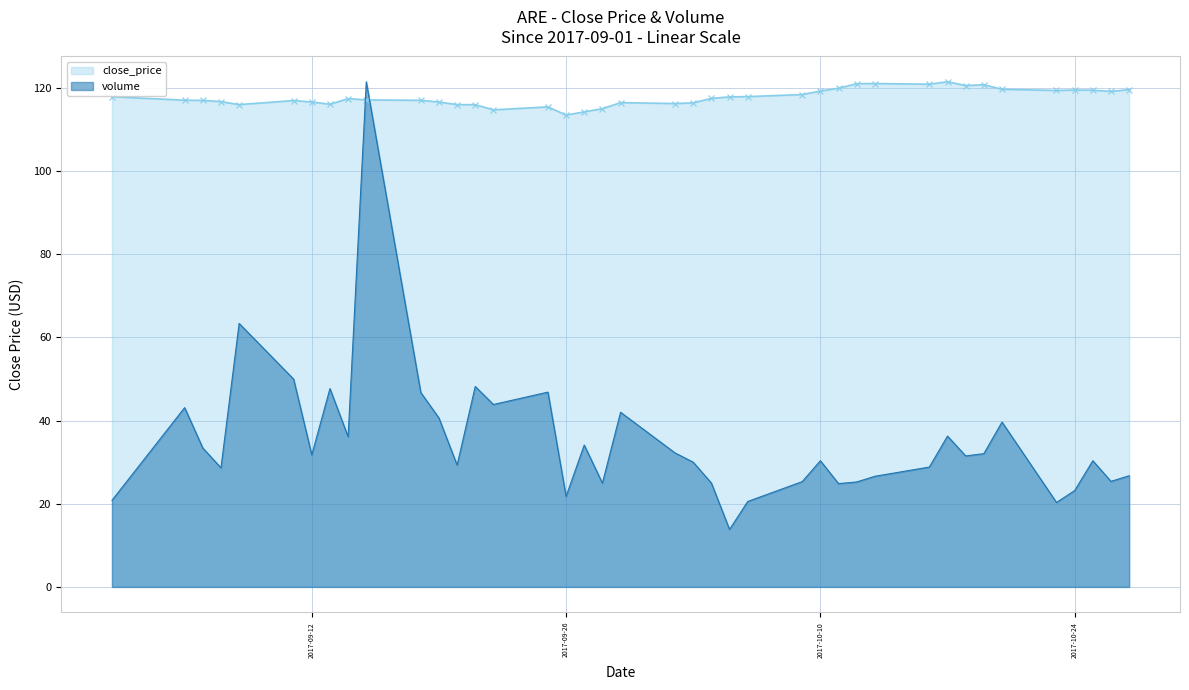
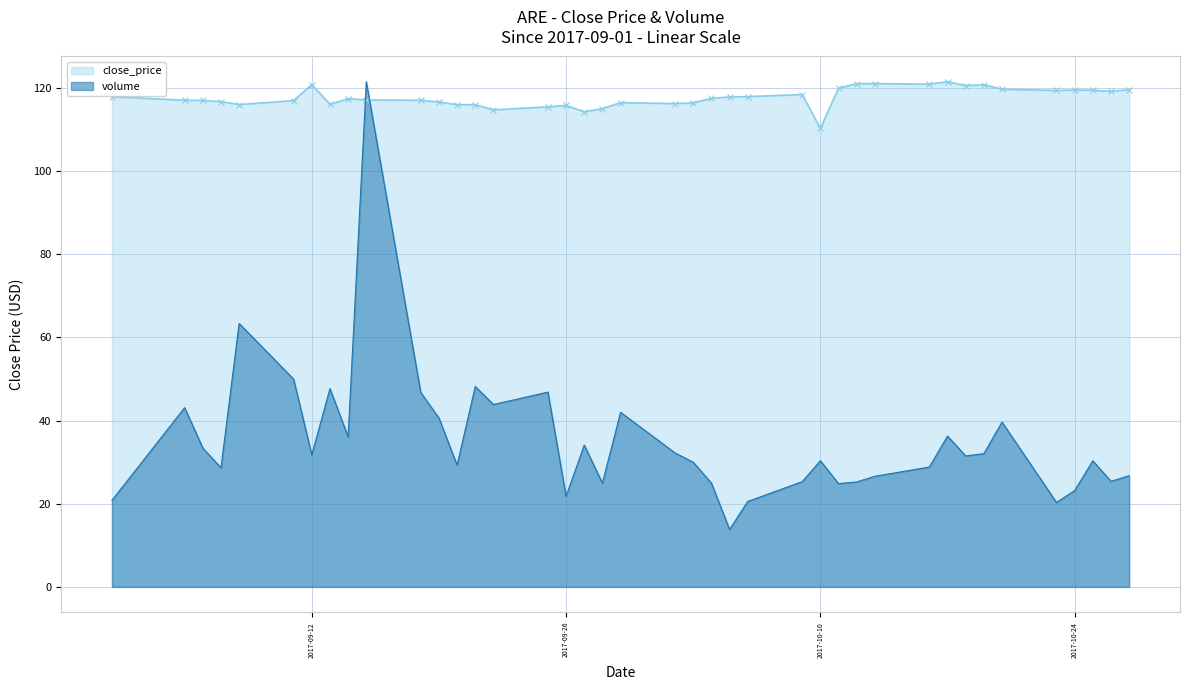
  {
    "close_price": {
-     "2017-09-12": 117,
-     "2017-09-26": 113,
-     "2017-10-10": 119,
+     "2017-09-12": 121,
+     "2017-09-26": 116,
+     "2017-10-10": 110,
      "2017-10-24": 119
    },
    "volume": {
      "2017-09-12": 32,
      "2017-09-26": 22,
      "2017-10-10": 30,
      "2017-10-24": 23
    }
  }
